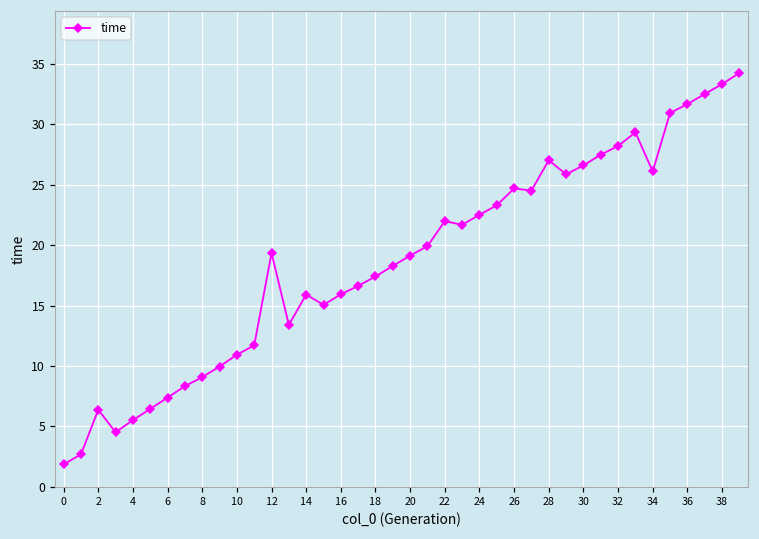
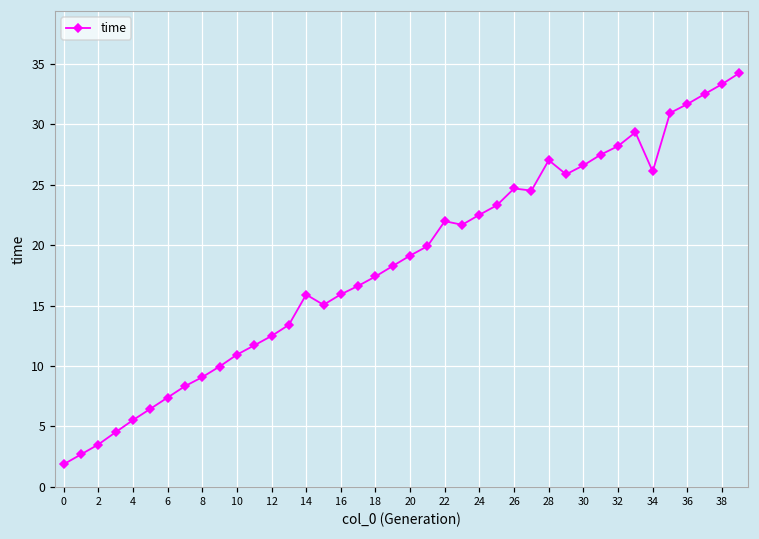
  {
    "0": 1.9,
-   "2": 6.4,
+   "2": 3.5,
    "4": 5.5,
    "6": 7.4,
    "8": 9.1,
    "10": 10.9,
-   "12": 19.4,
+   "12": 12.5,
    "14": 15.9,
    "16": 15.9,
    "18": 17.4,
    "20": 19.1,
    "22": 22.0,
    "24": 22.5,
    "26": 24.7,
    "28": 27.0,
    "30": 26.6,
    "32": 28.2,
    "34": 26.1,
    "36": 31.7,
    "38": 33.3
  }
